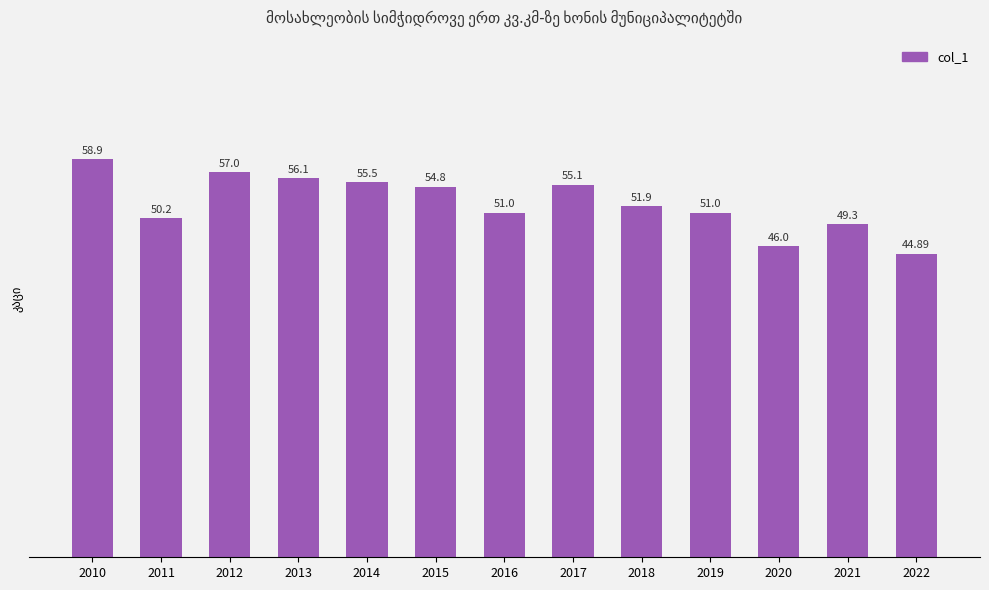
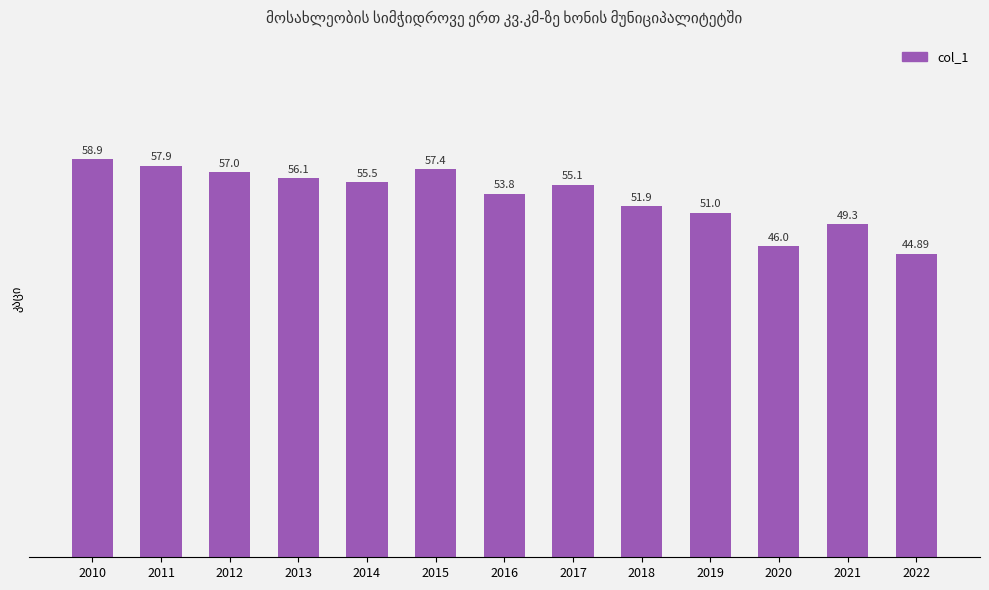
  {
    "2010": 58.9,
-   "2011": 50.2,
+   "2011": 57.9,
    "2012": 57.0,
    "2013": 56.1,
    "2014": 55.5,
-   "2015": 54.8,
-   "2016": 51.0,
+   "2015": 57.4,
+   "2016": 53.8,
    "2017": 55.1,
    "2018": 51.9,
    "2019": 51.0,
    "2020": 46.0,
    "2021": 49.3,
    "2022": 44.89
  }
